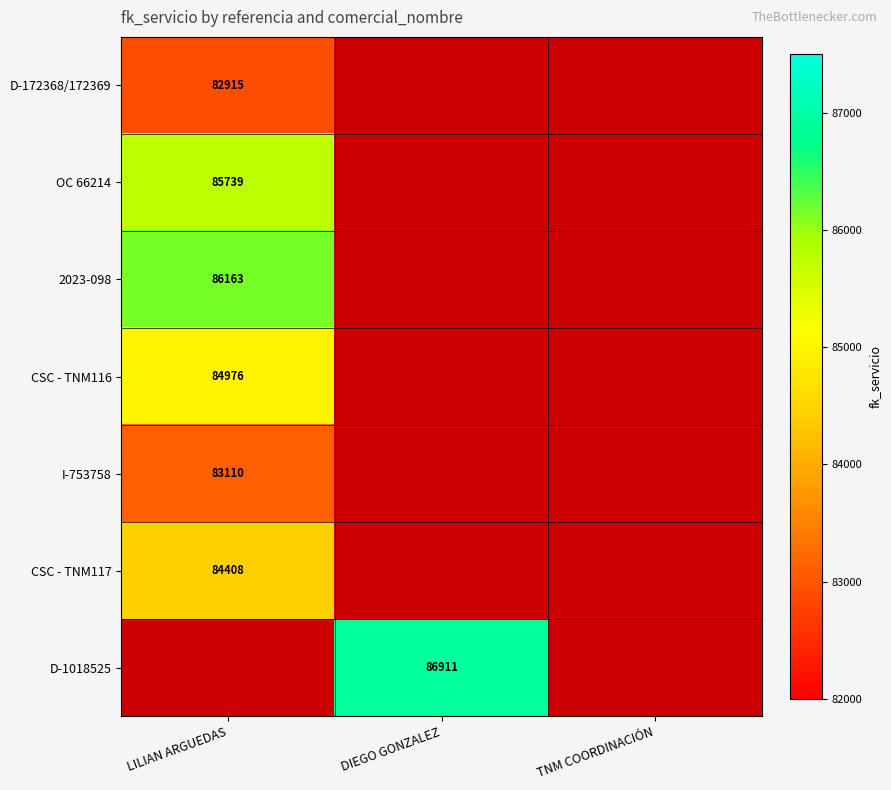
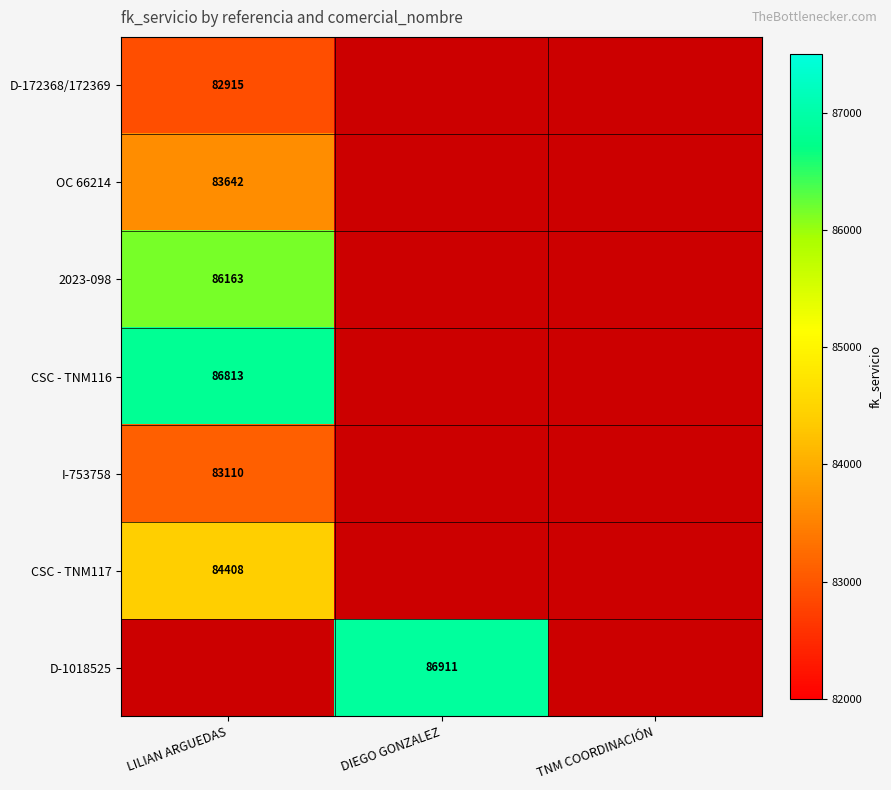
  {
    "D-172368/172369": {
      "LILIAN ARGUEDAS": 82915
    },
    "OC 66214": {
-     "LILIAN ARGUEDAS": 85739
+     "LILIAN ARGUEDAS": 83642
    },
    "2023-098": {
      "LILIAN ARGUEDAS": 86163
    },
    "CSC - TNM116": {
-     "LILIAN ARGUEDAS": 84976
+     "LILIAN ARGUEDAS": 86813
    },
    "I-753758": {
      "LILIAN ARGUEDAS": 83110
    },
    "CSC - TNM117": {
      "LILIAN ARGUEDAS": 84408
    },
    "D-1018525": {
      "DIEGO GONZALEZ": 86911
    }
  }
